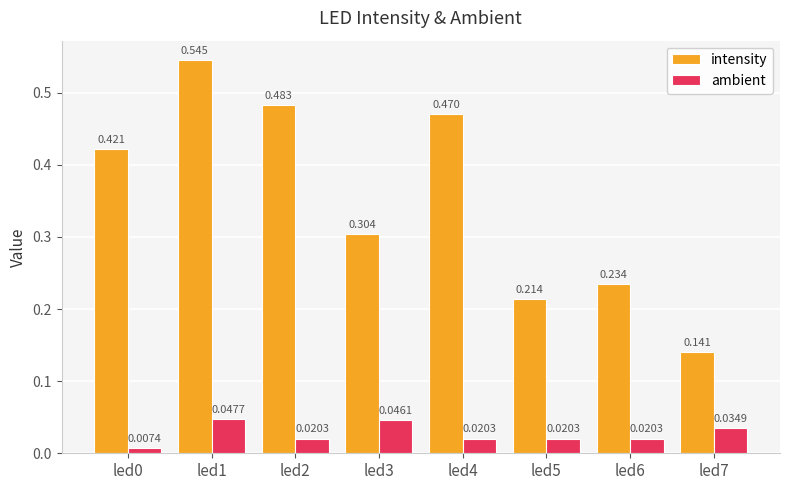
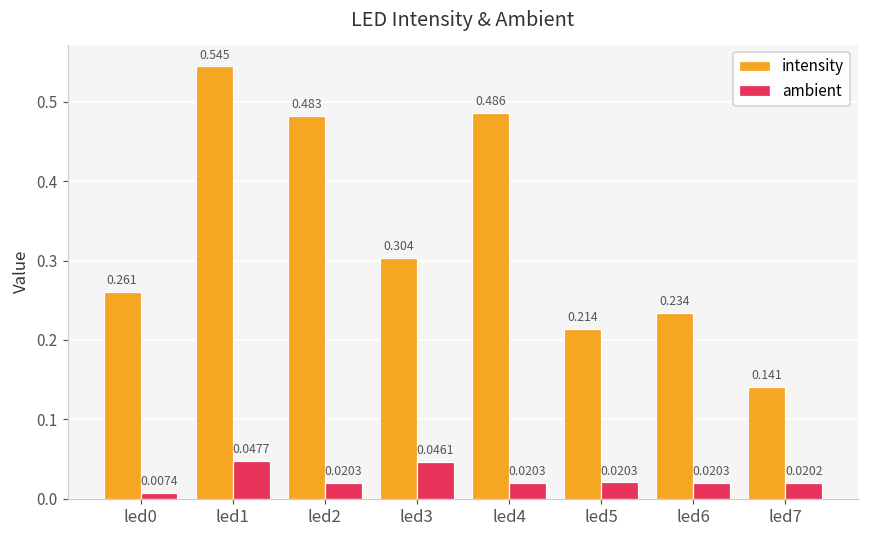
  {
    "intensity": {
-     "led0": 0.421,
+     "led0": 0.261,
      "led1": 0.545,
      "led2": 0.483,
      "led3": 0.304,
-     "led4": 0.470,
+     "led4": 0.486,
      "led5": 0.214,
      "led6": 0.234,
      "led7": 0.141
    },
    "ambient": {
      "led0": 0.0074,
      "led1": 0.0477,
      "led2": 0.0203,
      "led3": 0.0461,
      "led4": 0.0203,
      "led5": 0.0203,
      "led6": 0.0203,
-     "led7": 0.0349
+     "led7": 0.0202
    }
  }
